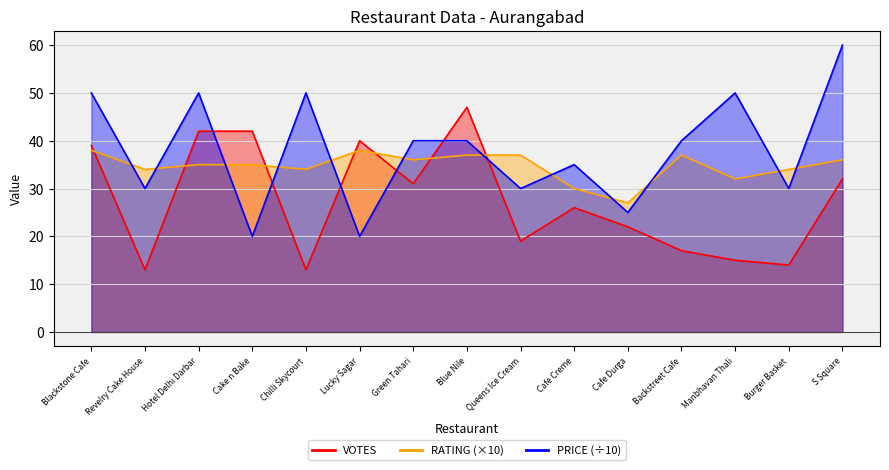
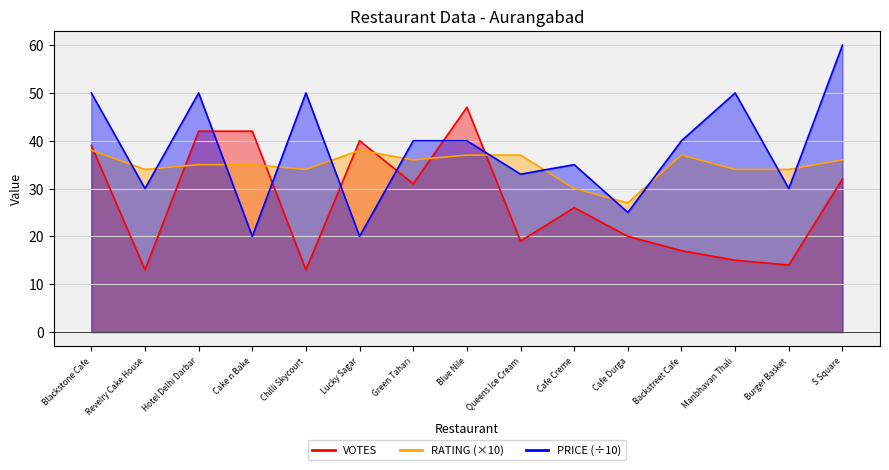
  {
    "VOTES": {
      "Blackstone Cafe": 39,
      "Revelry Cake House": 13,
      "Hotel Delhi Darbar": 42,
      "Cake n Bake": 42,
      "Chilli Skycourt": 13,
      "Lucky Sagar": 40,
      "Green Tahari": 31,
      "Blue Nile": 47,
      "Queens Ice Cream": 19,
      "Cafe Creme": 26,
-     "Cafe Durga": 22,
+     "Cafe Durga": 20,
      "Backstreet Cafe": 17,
      "Manbhavan Thali": 15,
      "Burger Basket": 14,
      "S Square": 32
    },
    "RATING (×10)": {
      "Blackstone Cafe": 38,
      "Revelry Cake House": 34,
      "Hotel Delhi Darbar": 35,
      "Cake n Bake": 35,
      "Chilli Skycourt": 34,
      "Lucky Sagar": 38,
      "Green Tahari": 36,
      "Blue Nile": 37,
      "Queens Ice Cream": 37,
      "Cafe Creme": 30,
      "Cafe Durga": 27,
      "Backstreet Cafe": 37,
-     "Manbhavan Thali": 32,
+     "Manbhavan Thali": 34,
      "Burger Basket": 34,
      "S Square": 36
    },
    "PRICE (÷10)": {
      "Blackstone Cafe": 50,
      "Revelry Cake House": 30,
      "Hotel Delhi Darbar": 50,
      "Cake n Bake": 20,
      "Chilli Skycourt": 50,
      "Lucky Sagar": 20,
      "Green Tahari": 40,
      "Blue Nile": 40,
-     "Queens Ice Cream": 30,
+     "Queens Ice Cream": 33,
      "Cafe Creme": 35,
      "Cafe Durga": 25,
      "Backstreet Cafe": 40,
      "Manbhavan Thali": 50,
      "Burger Basket": 30,
      "S Square": 60
    }
  }
